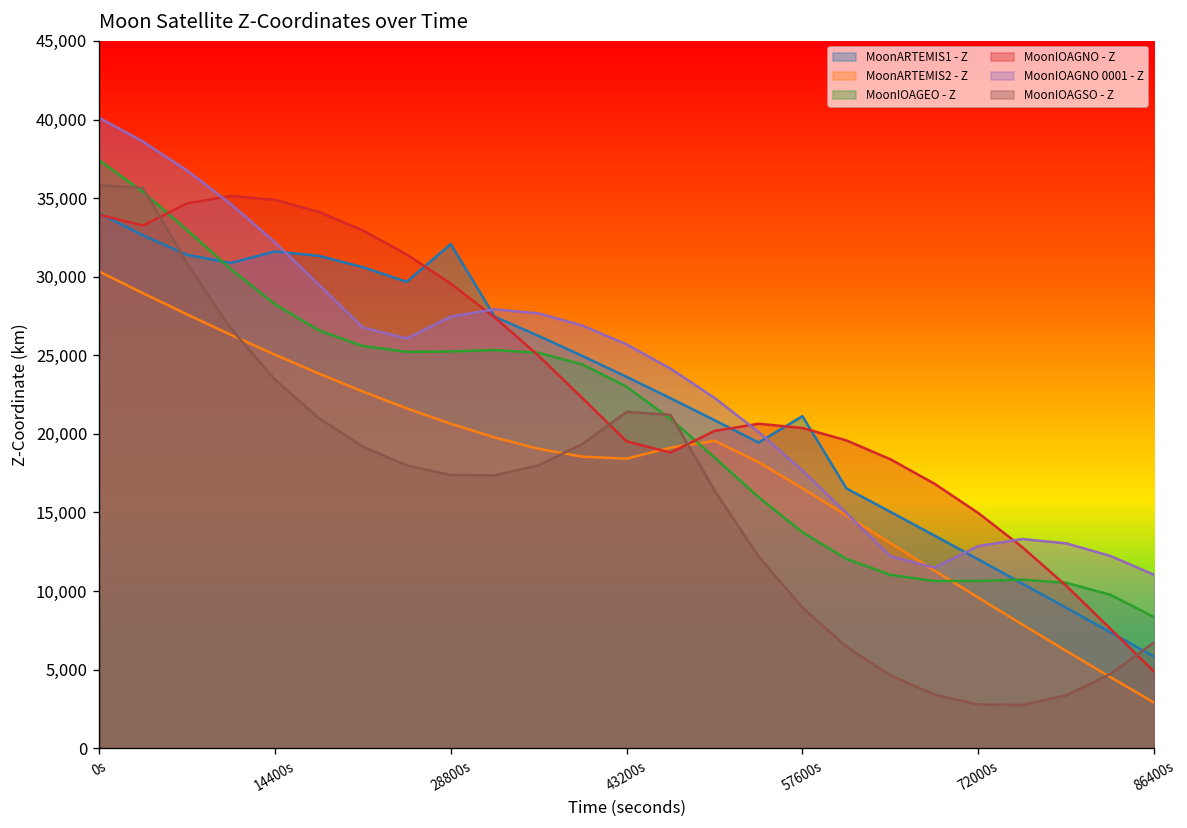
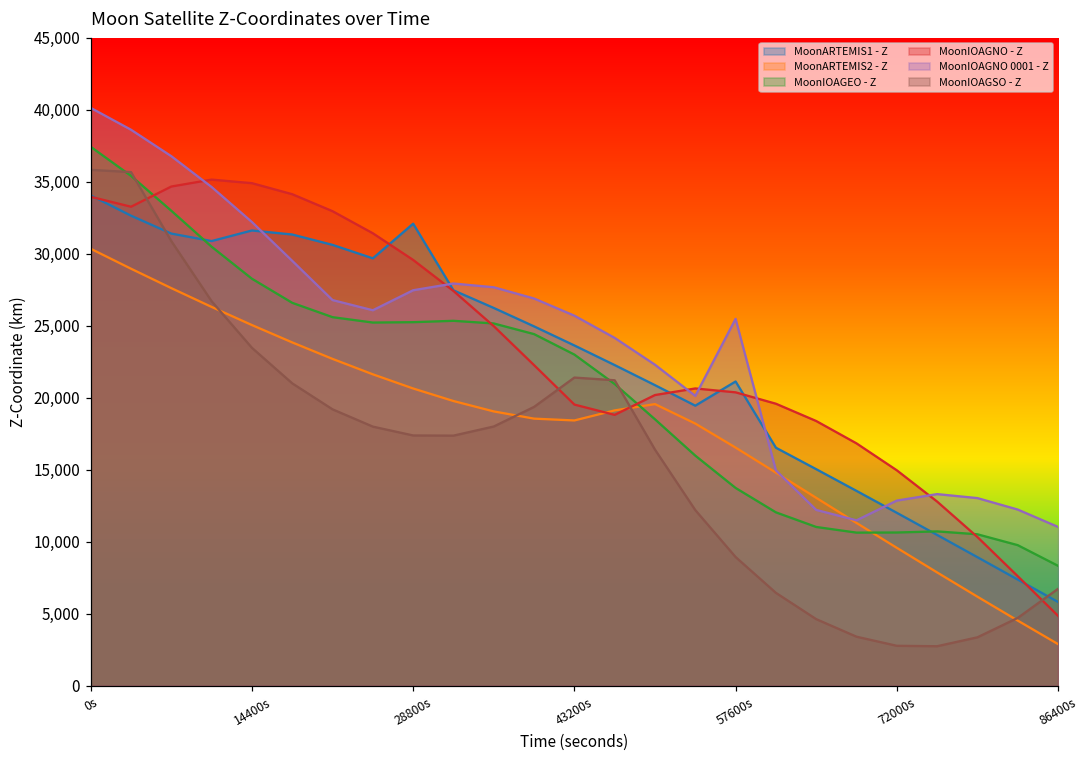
  {
    "MoonARTEMIS1 - Z": {
      "14400s": "31,600",
      "28800s": "32,100",
      "43200s": "23,600",
      "57600s": "21,100",
      "72000s": "12,000",
      "86400s": "5,800"
    },
    "MoonIOAGEO - Z": {
      "0s": "37,400",
      "14400s": "28,300",
      "28800s": "25,200",
      "43200s": "23,000",
      "57600s": "13,700",
      "72000s": "10,600",
      "86400s": "8,300"
    },
    "MoonIOAGNO 0001 - Z": {
      "0s": "40,100",
      "14400s": "32,200",
      "28800s": "27,500",
      "43200s": "25,700",
-     "57600s": "17,700",
+     "57600s": "25,500",
      "72000s": "12,900",
      "86400s": "11,000"
    }
  }
